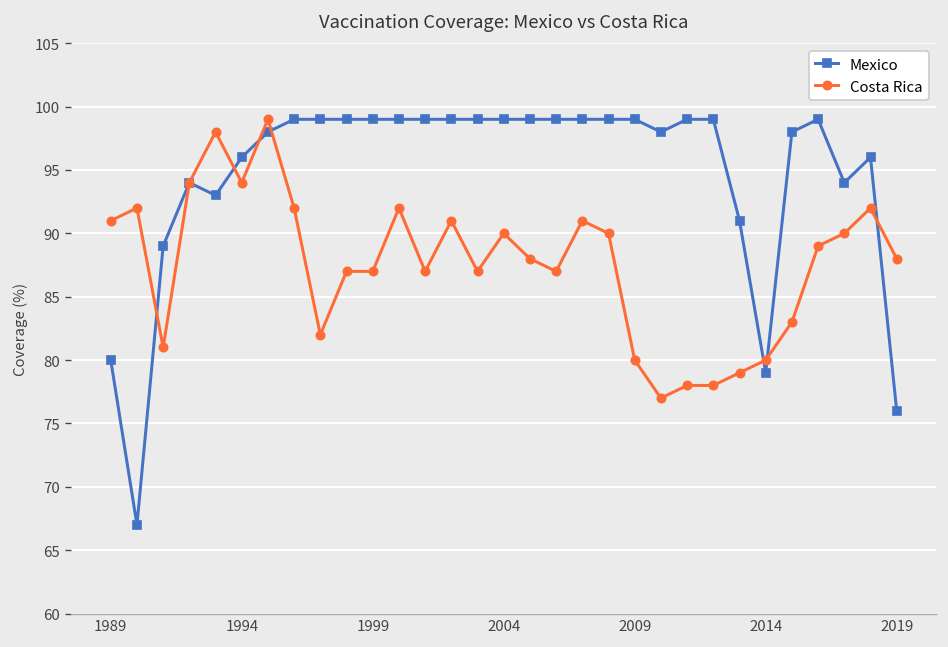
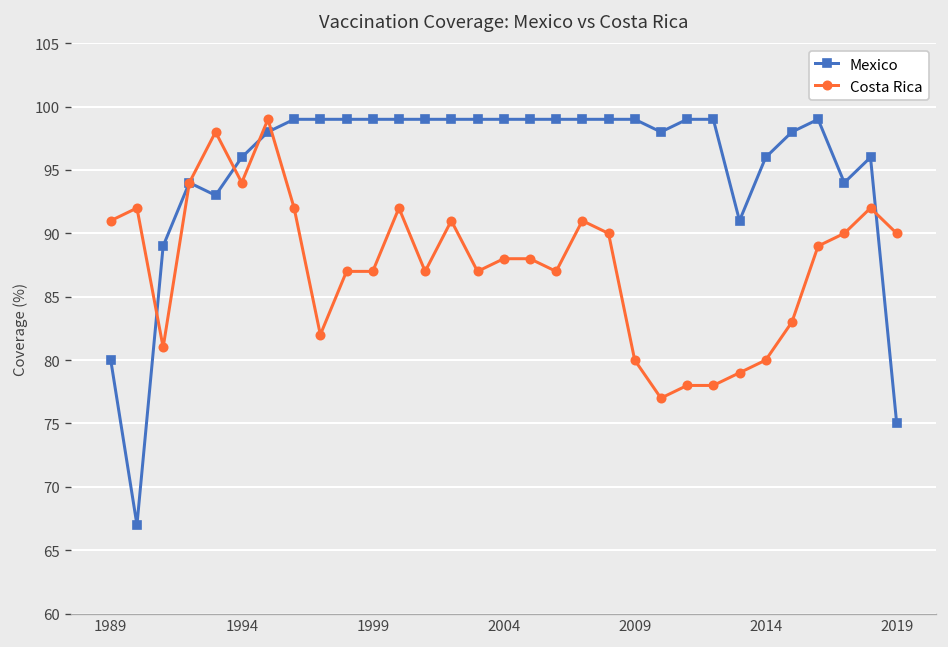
  {
    "Mexico": {
      "1989": 80,
      "1994": 96,
      "1999": 99,
      "2004": 99,
      "2009": 99,
-     "2014": 79,
-     "2019": 76
+     "2014": 96,
+     "2019": 75
    },
    "Costa Rica": {
      "1989": 91,
      "1994": 94,
      "1999": 87,
-     "2004": 90,
+     "2004": 88,
      "2009": 80,
      "2014": 80,
-     "2019": 88
+     "2019": 90
    }
  }
